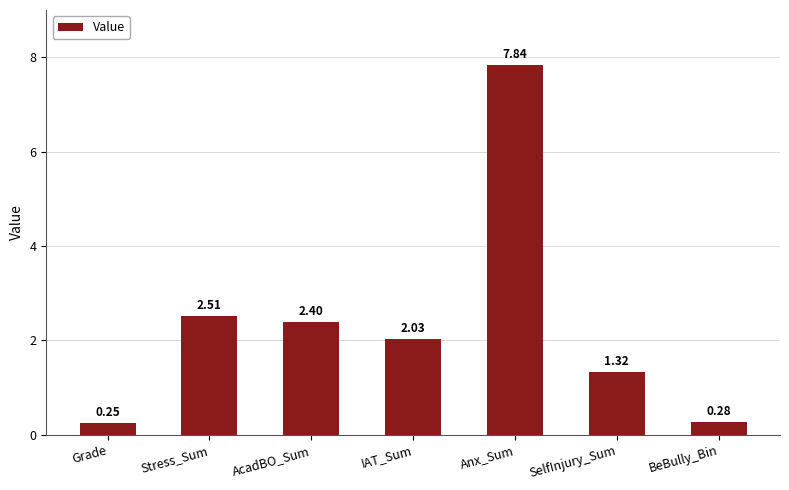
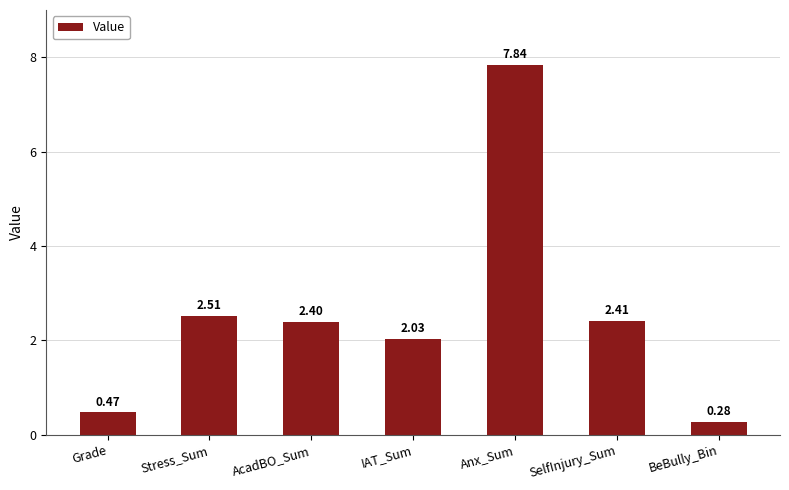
  {
-   "Grade": 0.25,
+   "Grade": 0.47,
    "Stress_Sum": 2.51,
    "AcadBO_Sum": 2.40,
    "IAT_Sum": 2.03,
    "Anx_Sum": 7.84,
-   "SelfInjury_Sum": 1.32,
+   "SelfInjury_Sum": 2.41,
    "BeBully_Bin": 0.28
  }
